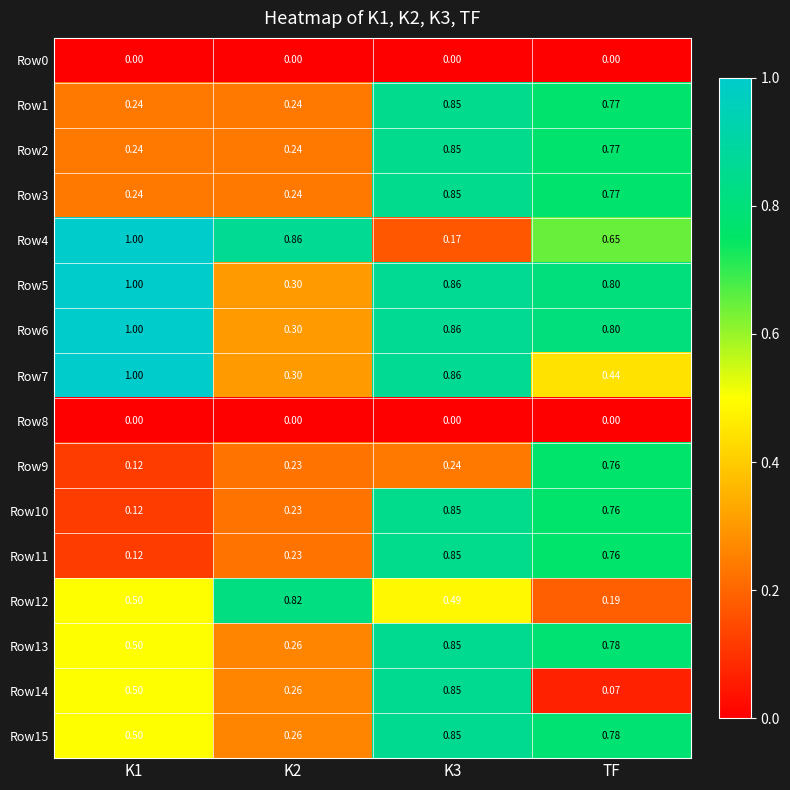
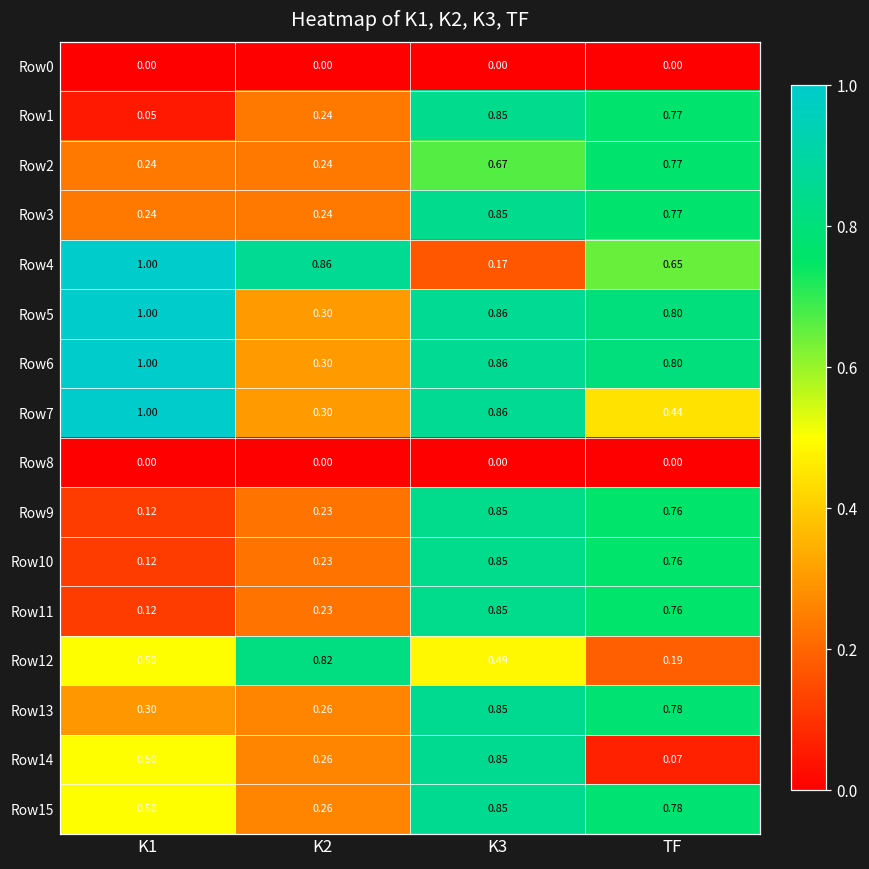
  {
    "Row0": {
      "K1": 0.00,
      "K2": 0.00,
      "K3": 0.00,
      "TF": 0.00
    },
    "Row1": {
-     "K1": 0.24,
+     "K1": 0.05,
      "K2": 0.24,
      "K3": 0.85,
      "TF": 0.77
    },
    "Row2": {
      "K1": 0.24,
      "K2": 0.24,
-     "K3": 0.85,
+     "K3": 0.67,
      "TF": 0.77
    },
    "Row3": {
      "K1": 0.24,
      "K2": 0.24,
      "K3": 0.85,
      "TF": 0.77
    },
    "Row4": {
      "K1": 1.00,
      "K2": 0.86,
      "K3": 0.17,
      "TF": 0.65
    },
    "Row5": {
      "K1": 1.00,
      "K2": 0.30,
      "K3": 0.86,
      "TF": 0.80
    },
    "Row6": {
      "K1": 1.00,
      "K2": 0.30,
      "K3": 0.86,
      "TF": 0.80
    },
    "Row7": {
      "K1": 1.00,
      "K2": 0.30,
      "K3": 0.86,
      "TF": 0.44
    },
    "Row8": {
      "K1": 0.00,
      "K2": 0.00,
      "K3": 0.00,
      "TF": 0.00
    },
    "Row9": {
      "K1": 0.12,
      "K2": 0.23,
-     "K3": 0.24,
+     "K3": 0.85,
      "TF": 0.76
    },
    "Row10": {
      "K1": 0.12,
      "K2": 0.23,
      "K3": 0.85,
      "TF": 0.76
    },
    "Row11": {
      "K1": 0.12,
      "K2": 0.23,
      "K3": 0.85,
      "TF": 0.76
    },
    "Row12": {
      "K1": 0.50,
      "K2": 0.82,
      "K3": 0.49,
      "TF": 0.19
    },
    "Row13": {
-     "K1": 0.50,
+     "K1": 0.30,
      "K2": 0.26,
      "K3": 0.85,
      "TF": 0.78
    },
    "Row14": {
      "K1": 0.50,
      "K2": 0.26,
      "K3": 0.85,
      "TF": 0.07
    },
    "Row15": {
      "K1": 0.50,
      "K2": 0.26,
      "K3": 0.85,
      "TF": 0.78
    }
  }
